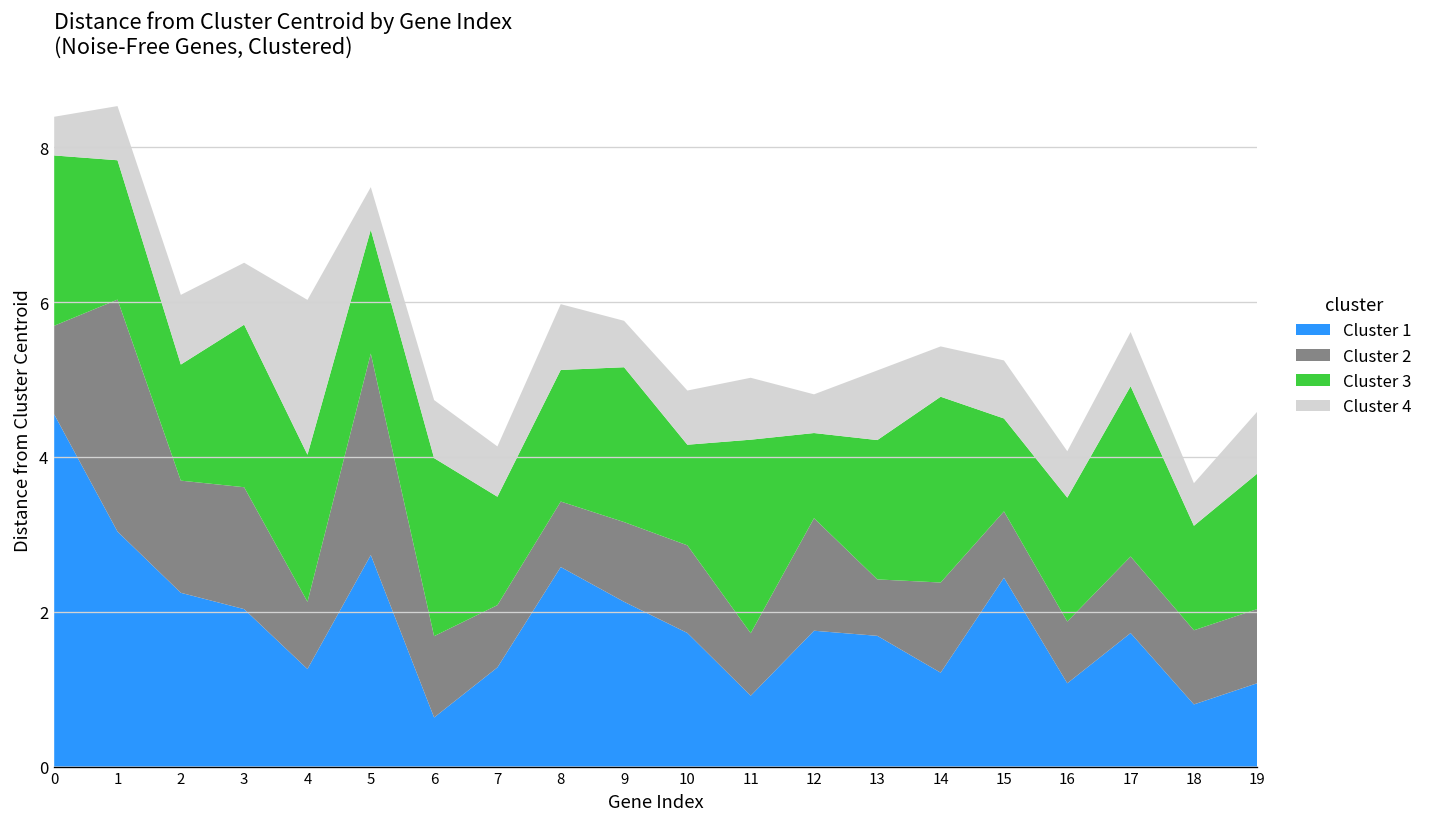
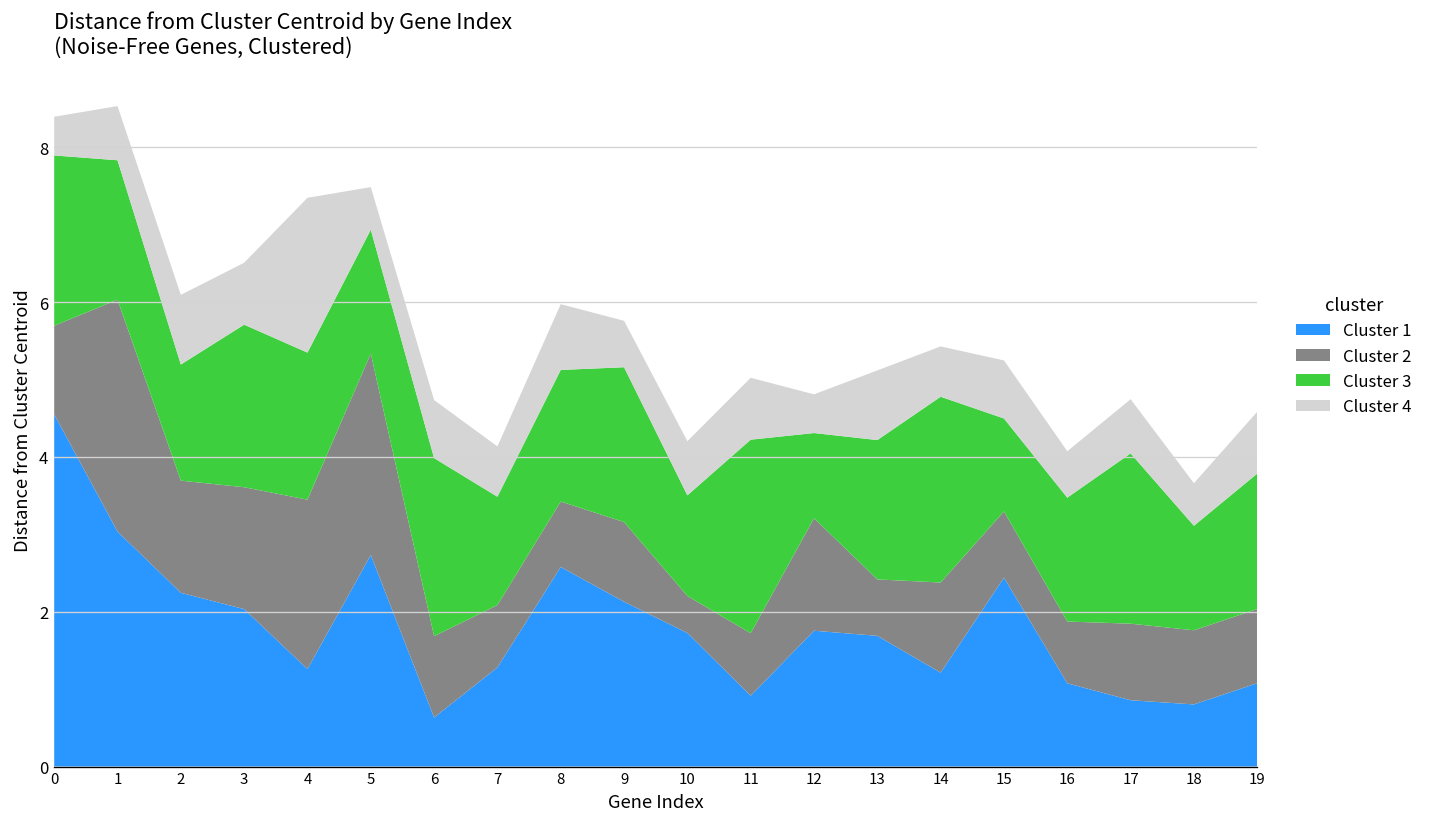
  {
    "Cluster 1": {
      "0": 4.5,
      "1": 3.0,
      "2": 2.2,
      "3": 2.0,
      "4": 1.3,
      "5": 2.7,
      "6": 0.6,
      "7": 1.3,
      "8": 2.6,
      "9": 2.1,
      "10": 1.7,
      "11": 0.9,
      "12": 1.8,
      "13": 1.7,
      "14": 1.2,
      "15": 2.4,
      "16": 1.1,
-     "17": 1.7,
+     "17": 0.9,
      "18": 0.8,
      "19": 1.1
    },
    "Cluster 2": {
      "0": 1.1,
      "1": 3.0,
      "2": 1.4,
      "3": 1.6,
-     "4": 0.9,
+     "4": 2.2,
      "5": 2.6,
      "6": 1.1,
      "7": 0.8,
      "8": 0.8,
      "9": 1.0,
-     "10": 1.1,
+     "10": 0.5,
      "11": 0.8,
      "12": 1.5,
      "13": 0.7,
      "14": 1.2,
      "15": 0.9,
      "16": 0.8,
      "17": 1.0,
      "18": 1.0,
      "19": 1.0
    },
    "Cluster 3": {
      "0": 2.2,
      "1": 1.8,
      "2": 1.5,
      "3": 2.1,
      "4": 1.9,
      "5": 1.6,
      "6": 2.3,
      "7": 1.4,
      "8": 1.7,
      "9": 2.0,
      "10": 1.3,
      "11": 2.5,
      "12": 1.1,
      "13": 1.8,
      "14": 2.4,
      "15": 1.2,
      "16": 1.6,
      "17": 2.2,
      "18": 1.4,
      "19": 1.8
    },
    "Cluster 4": {
      "0": 0.5,
      "1": 0.7,
      "2": 0.9,
      "3": 0.8,
      "4": 2.0,
      "5": 0.5,
      "6": 0.8,
      "7": 0.6,
      "8": 0.8,
      "9": 0.6,
      "10": 0.7,
      "11": 0.8,
      "12": 0.5,
      "13": 0.9,
      "14": 0.7,
      "15": 0.8,
      "16": 0.6,
      "17": 0.7,
      "18": 0.5,
      "19": 0.8
    }
  }
